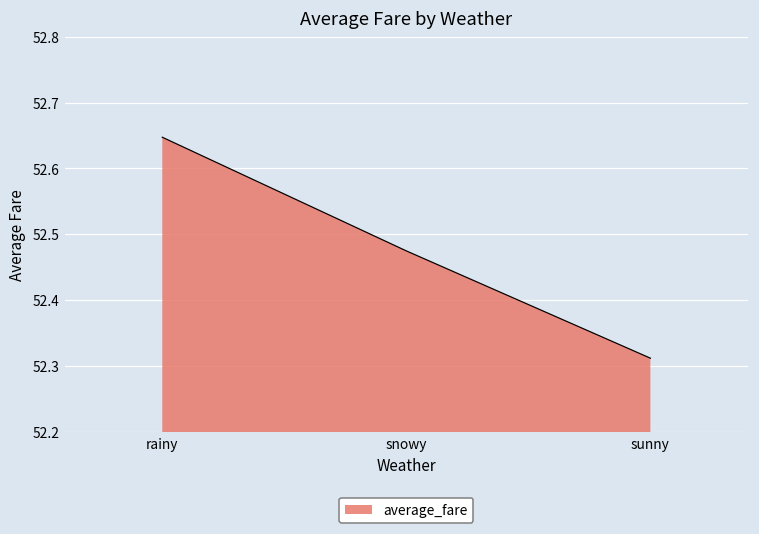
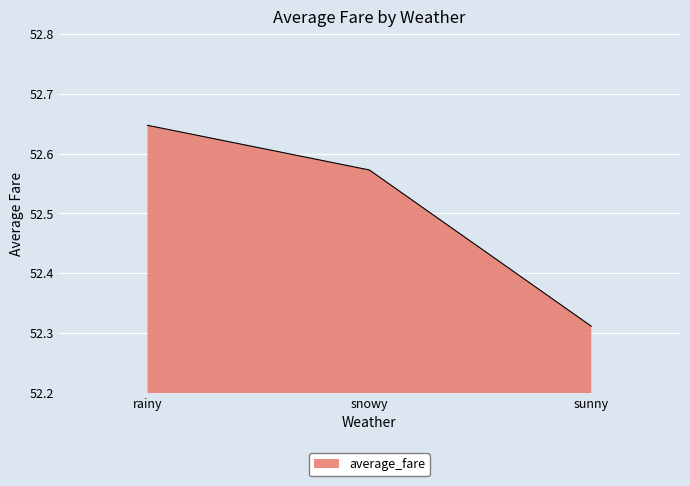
  {
    "rainy": 52.65,
-   "snowy": 52.47,
+   "snowy": 52.57,
    "sunny": 52.31
  }
